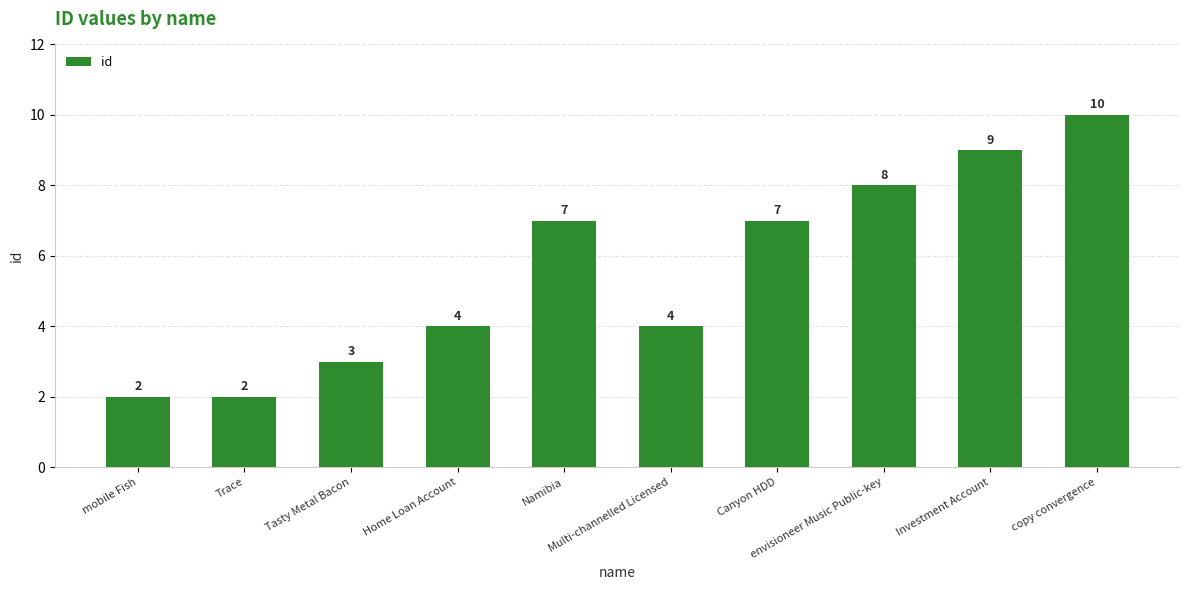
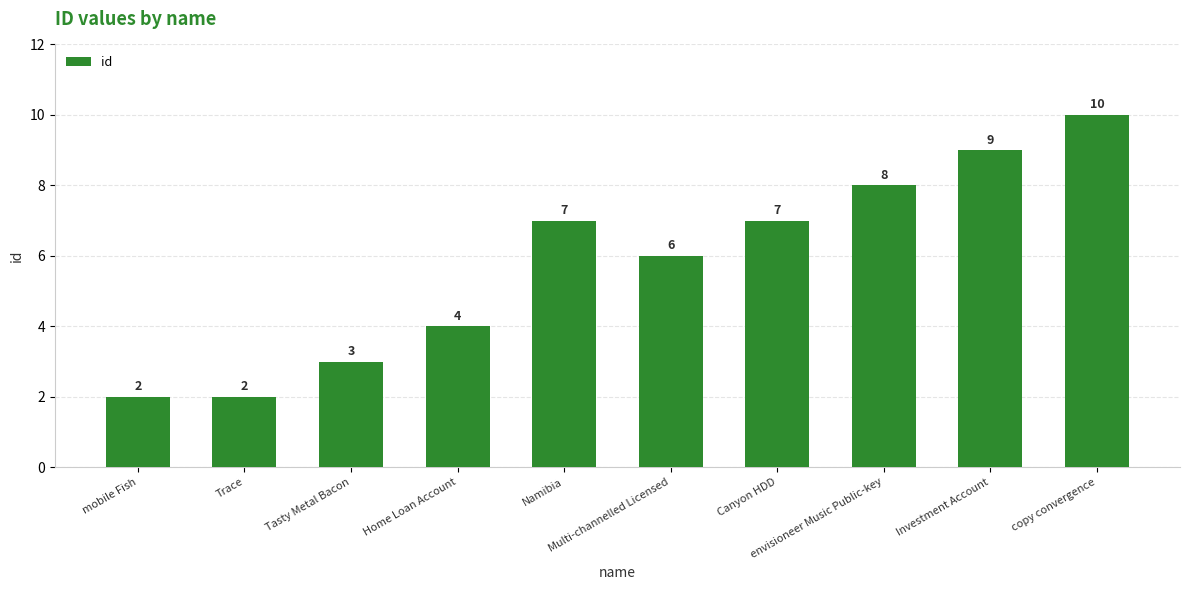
  {
    "mobile Fish": 2,
    "Trace": 2,
    "Tasty Metal Bacon": 3,
    "Home Loan Account": 4,
    "Namibia": 7,
-   "Multi-channelled Licensed": 4,
+   "Multi-channelled Licensed": 6,
    "Canyon HDD": 7,
    "envisioneer Music Public-key": 8,
    "Investment Account": 9,
    "copy convergence": 10
  }
